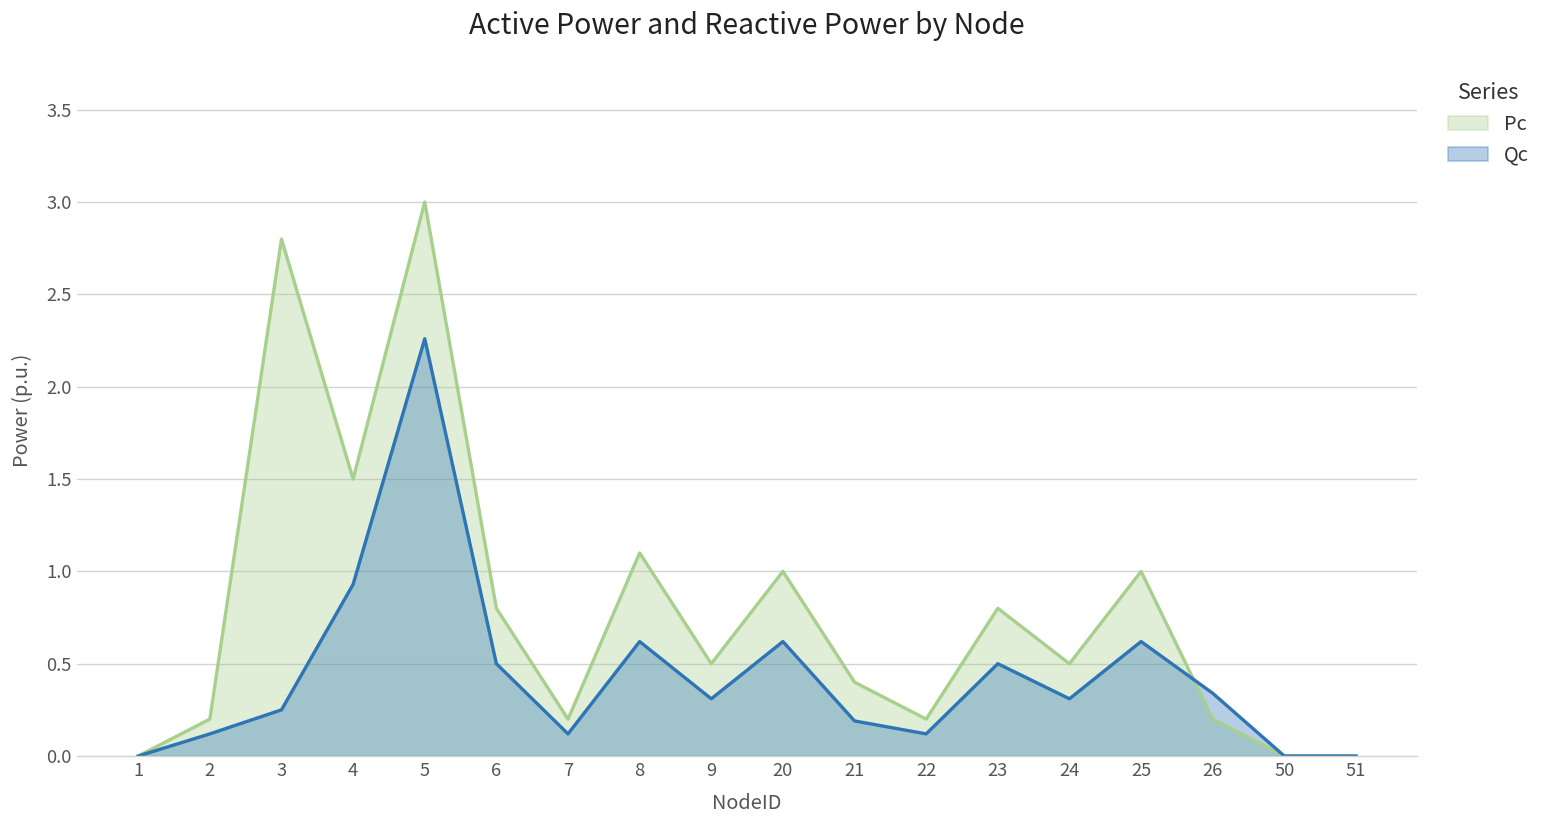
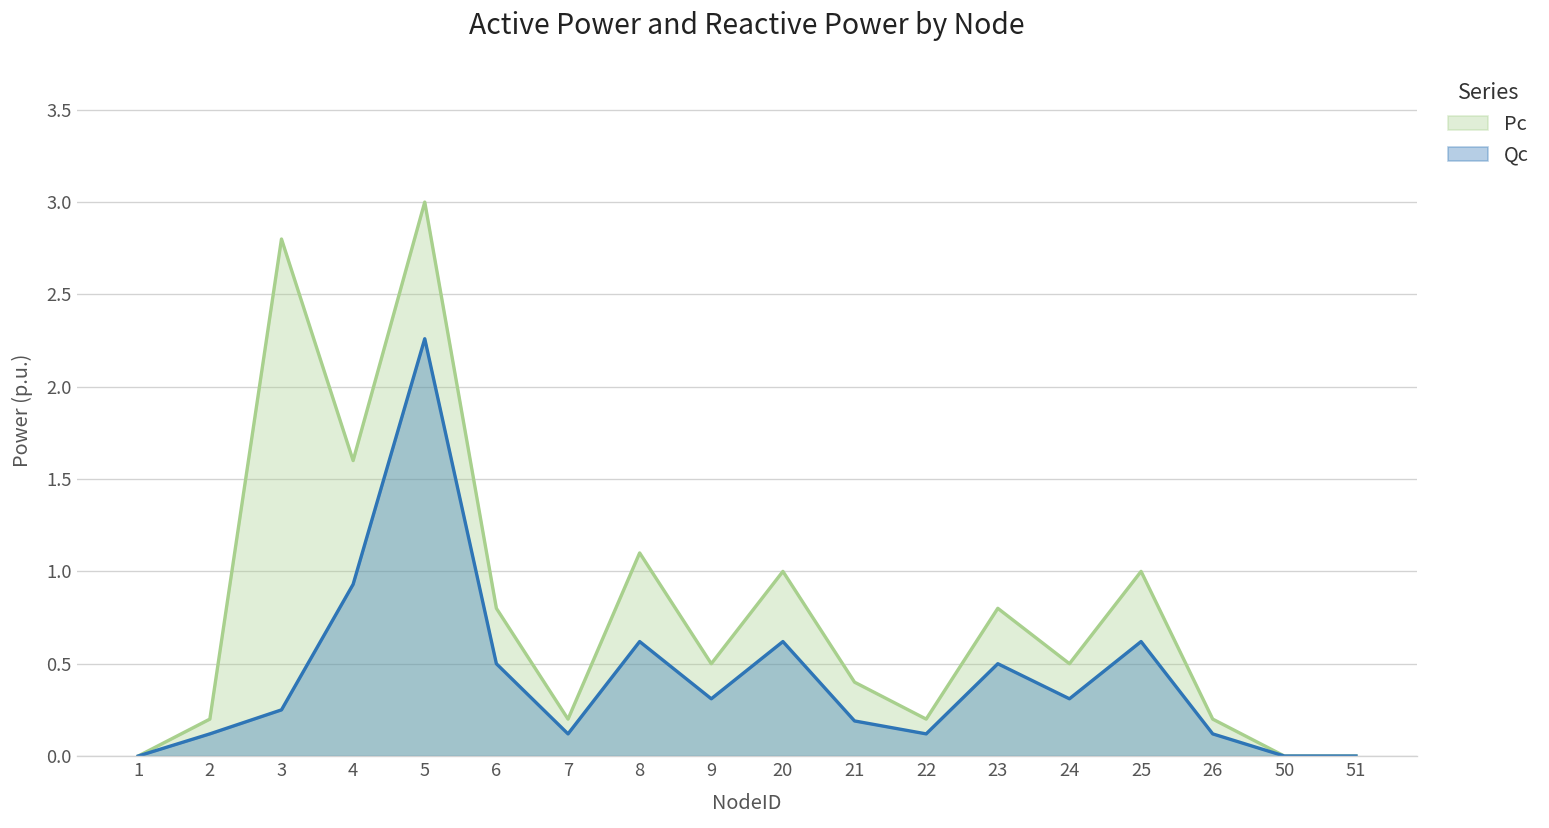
  {
    "Pc": {
      "2": 0.2,
      "3": 2.8,
-     "4": 1.5,
+     "4": 1.6,
      "5": 3.0,
      "6": 0.8,
      "7": 0.2,
      "8": 1.1,
      "9": 0.5,
      "20": 1.0,
      "21": 0.4,
      "22": 0.2,
      "23": 0.8,
      "24": 0.5,
      "25": 1.0,
      "26": 0.2
    },
    "Qc": {
      "2": 0.12,
      "3": 0.25,
      "4": 0.93,
      "5": 2.26,
      "6": 0.50,
      "7": 0.12,
      "8": 0.62,
      "9": 0.31,
      "20": 0.62,
      "21": 0.19,
      "22": 0.12,
      "23": 0.50,
      "24": 0.31,
      "25": 0.62,
-     "26": 0.34
+     "26": 0.12
    }
  }
